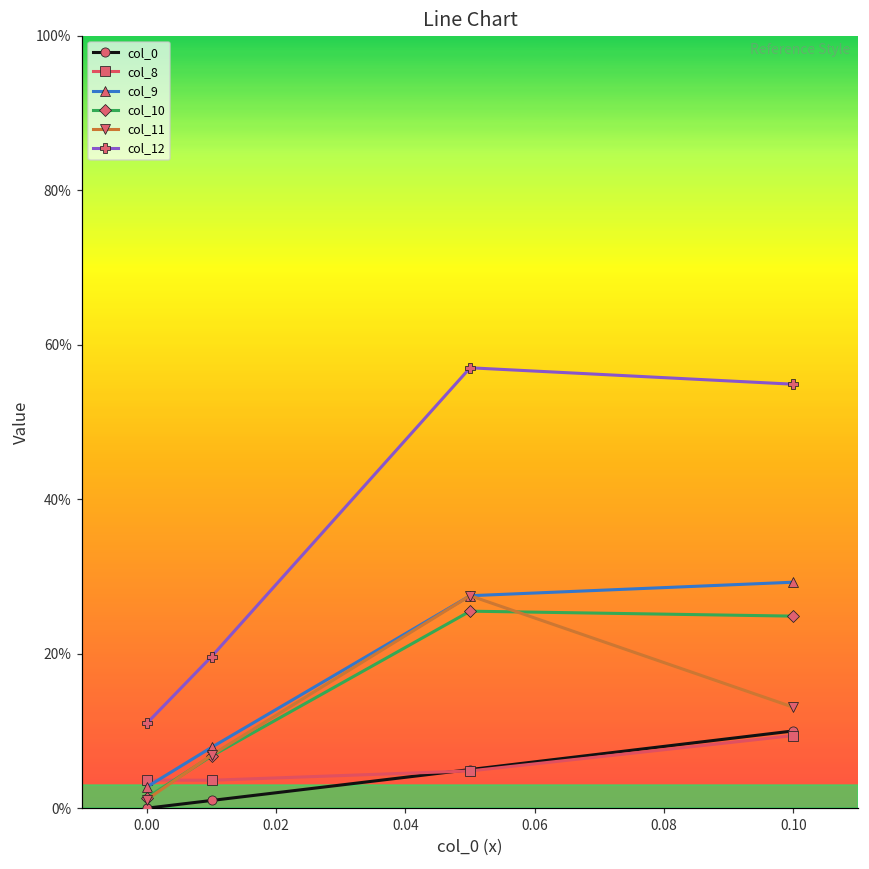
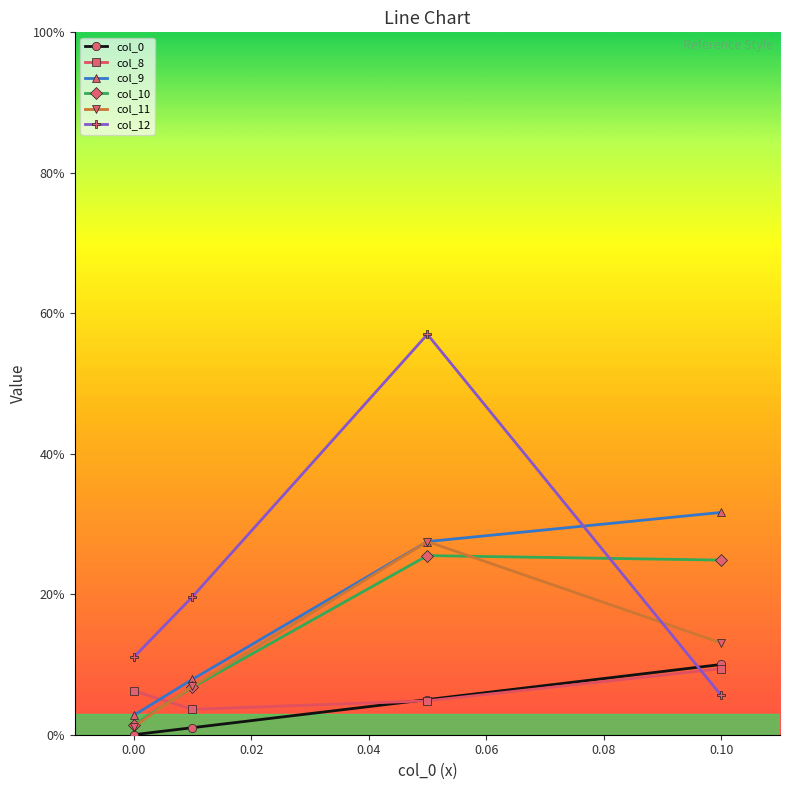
  {
    "col_0": {
      "0.10": "10%"
    },
    "col_8": {
-     "0.00": "4%",
+     "0.00": "6%",
      "0.10": "9%"
    },
    "col_9": {
-     "0.10": "29%"
+     "0.10": "32%"
    },
    "col_10": {
      "0.10": "25%"
    },
    "col_11": {
      "0.10": "13%"
    },
    "col_12": {
      "0.00": "11%",
-     "0.10": "55%"
+     "0.10": "6%"
    }
  }
